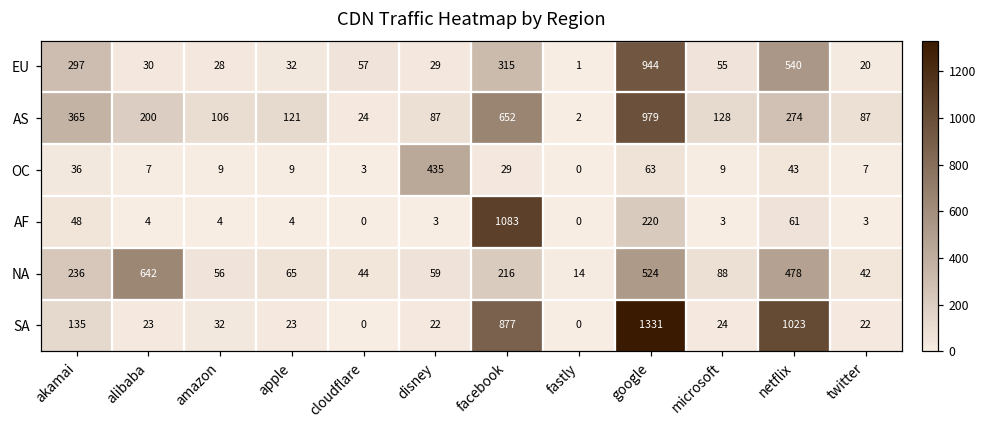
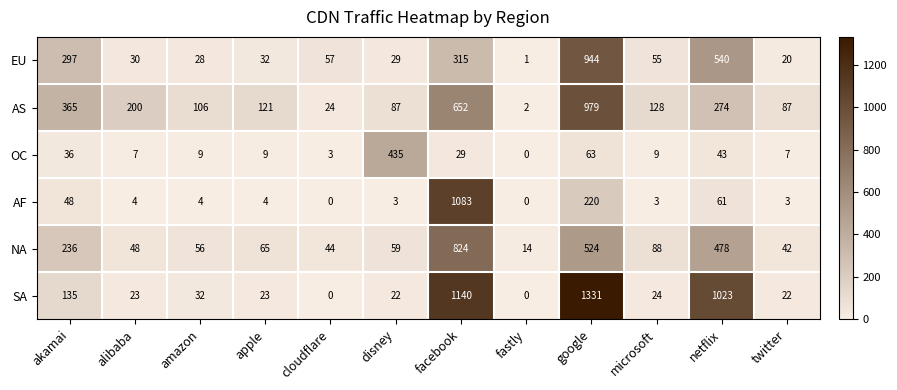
  {
    "EU": {
      "akamai": 297,
      "alibaba": 30,
      "amazon": 28,
      "apple": 32,
      "cloudflare": 57,
      "disney": 29,
      "facebook": 315,
      "fastly": 1,
      "google": 944,
      "microsoft": 55,
      "netflix": 540,
      "twitter": 20
    },
    "AS": {
      "akamai": 365,
      "alibaba": 200,
      "amazon": 106,
      "apple": 121,
      "cloudflare": 24,
      "disney": 87,
      "facebook": 652,
      "fastly": 2,
      "google": 979,
      "microsoft": 128,
      "netflix": 274,
      "twitter": 87
    },
    "OC": {
      "akamai": 36,
      "alibaba": 7,
      "amazon": 9,
      "apple": 9,
      "cloudflare": 3,
      "disney": 435,
      "facebook": 29,
      "fastly": 0,
      "google": 63,
      "microsoft": 9,
      "netflix": 43,
      "twitter": 7
    },
    "AF": {
      "akamai": 48,
      "alibaba": 4,
      "amazon": 4,
      "apple": 4,
      "cloudflare": 0,
      "disney": 3,
      "facebook": 1083,
      "fastly": 0,
      "google": 220,
      "microsoft": 3,
      "netflix": 61,
      "twitter": 3
    },
    "NA": {
      "akamai": 236,
-     "alibaba": 642,
+     "alibaba": 48,
      "amazon": 56,
      "apple": 65,
      "cloudflare": 44,
      "disney": 59,
-     "facebook": 216,
+     "facebook": 824,
      "fastly": 14,
      "google": 524,
      "microsoft": 88,
      "netflix": 478,
      "twitter": 42
    },
    "SA": {
      "akamai": 135,
      "alibaba": 23,
      "amazon": 32,
      "apple": 23,
      "cloudflare": 0,
      "disney": 22,
-     "facebook": 877,
+     "facebook": 1140,
      "fastly": 0,
      "google": 1331,
      "microsoft": 24,
      "netflix": 1023,
      "twitter": 22
    }
  }
